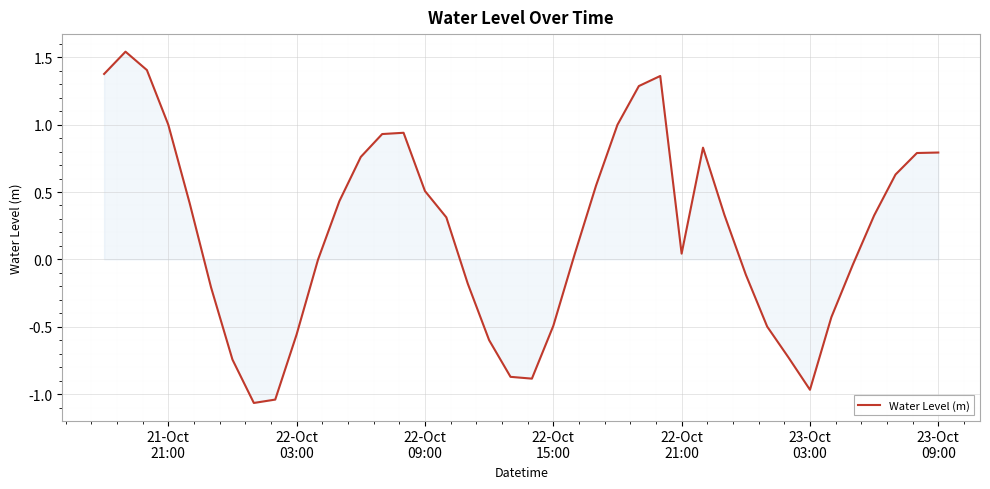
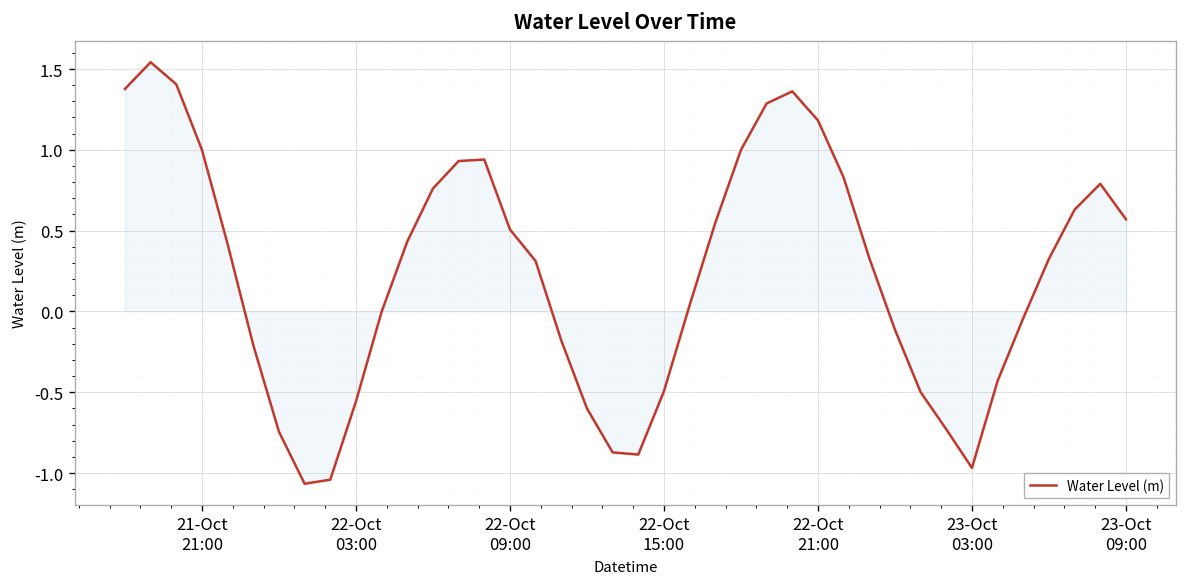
  {
    "Water Level (m)": {
      "22-Oct 03:00": -0.56,
      "22-Oct 15:00": -0.49,
-     "22-Oct 21:00": 0.04,
+     "22-Oct 21:00": 1.18,
      "23-Oct 03:00": -0.97,
-     "23-Oct 09:00": 0.79
+     "23-Oct 09:00": 0.57
    }
  }
